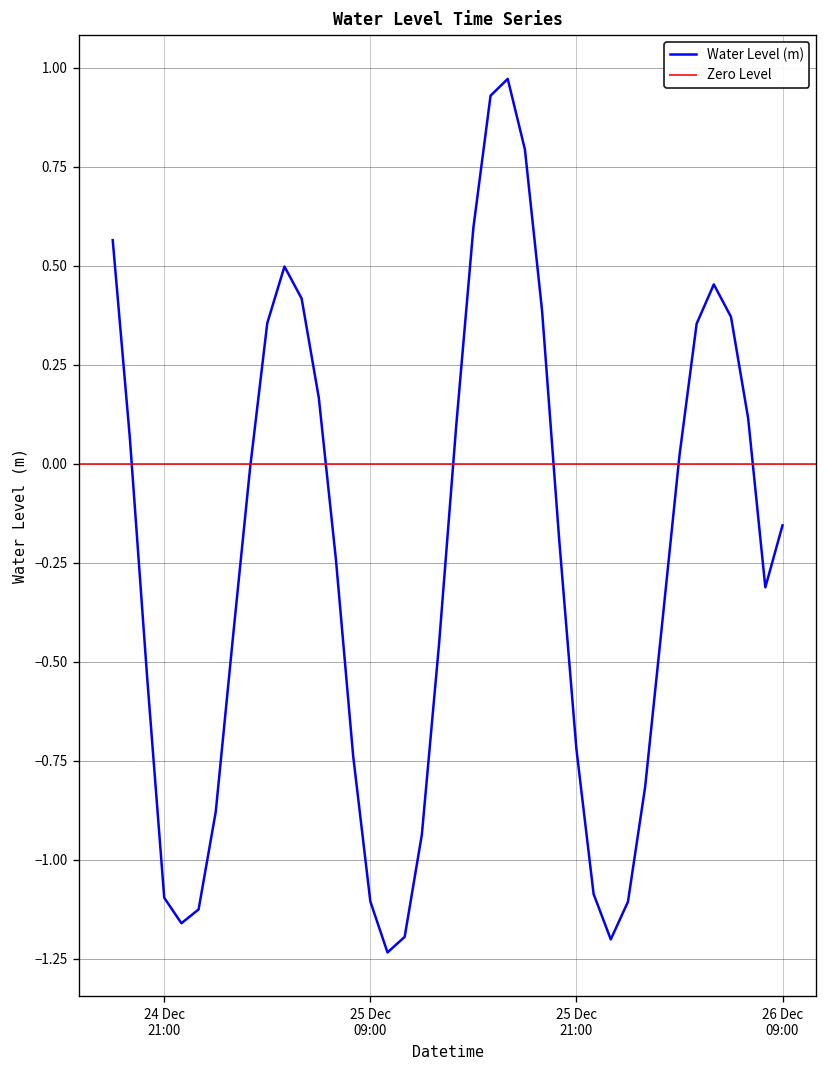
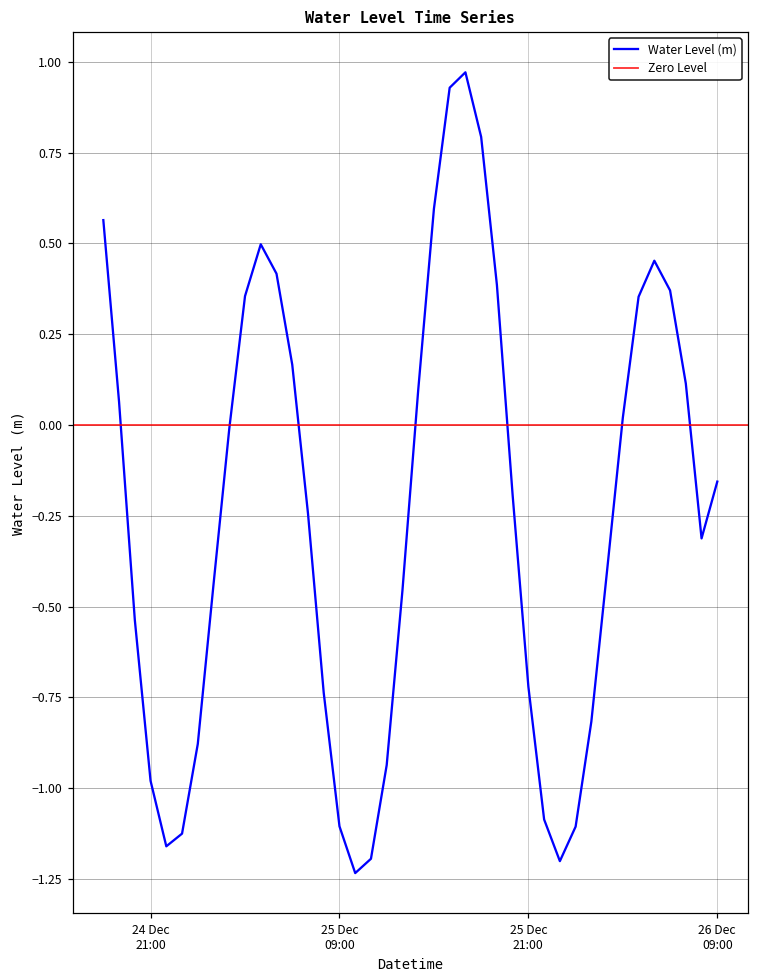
  {
-   "24 Dec 21:00": -1.10,
+   "24 Dec 21:00": -0.98,
    "25 Dec 09:00": -1.11,
    "25 Dec 21:00": -0.72,
    "26 Dec 09:00": -0.16
  }
